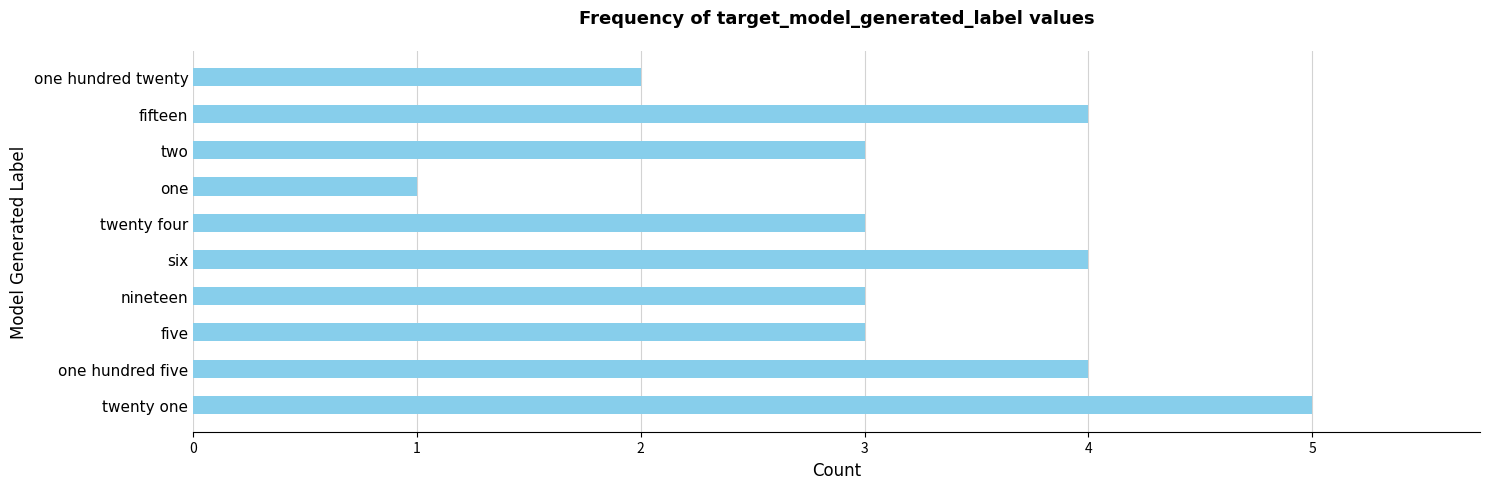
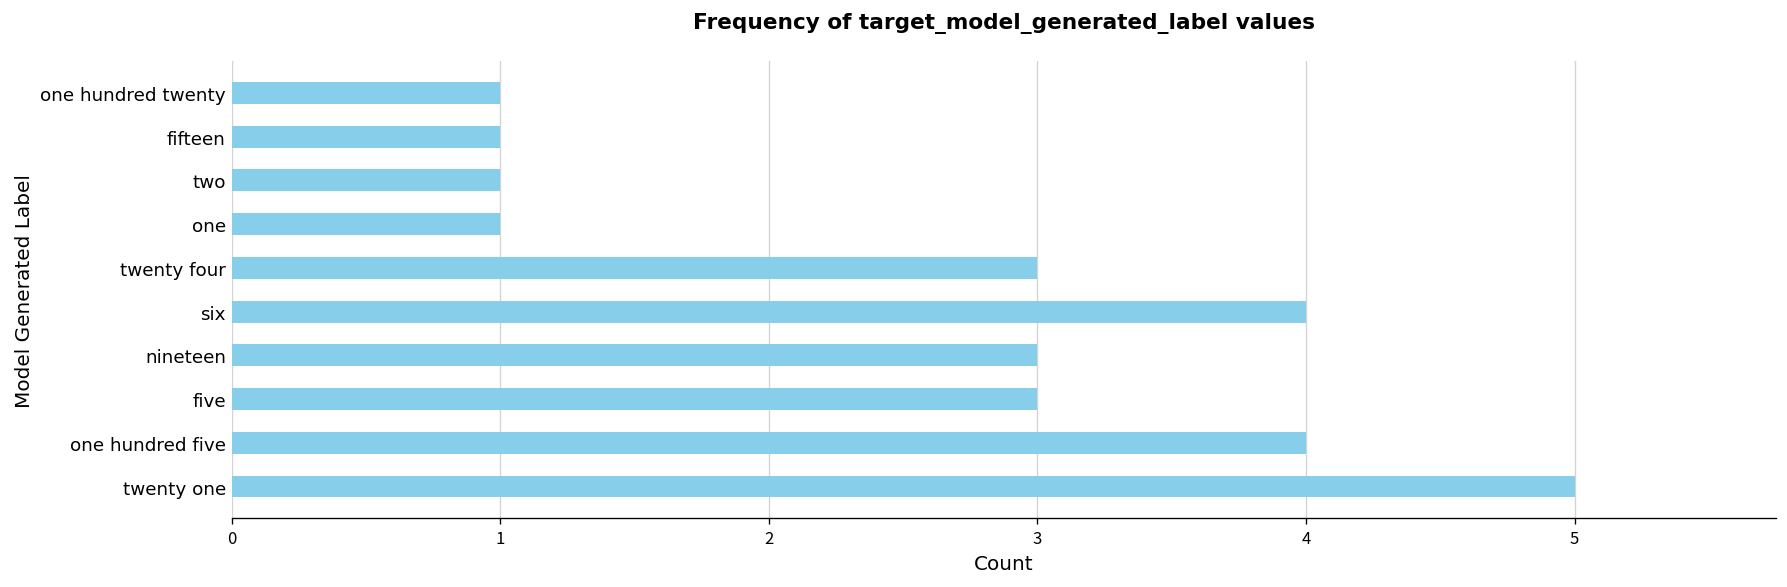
  {
-   "one hundred twenty": 2,
-   "fifteen": 4,
-   "two": 3,
+   "one hundred twenty": 1,
+   "fifteen": 1,
+   "two": 1,
    "one": 1,
    "twenty four": 3,
    "six": 4,
    "nineteen": 3,
    "five": 3,
    "one hundred five": 4,
    "twenty one": 5
  }
